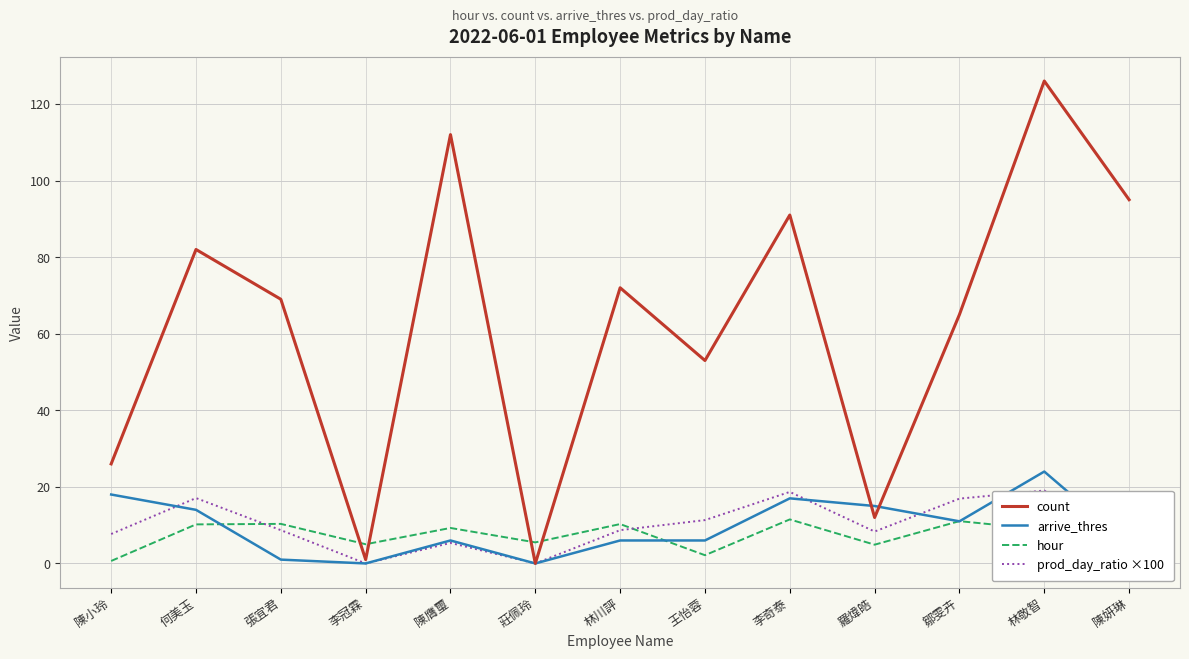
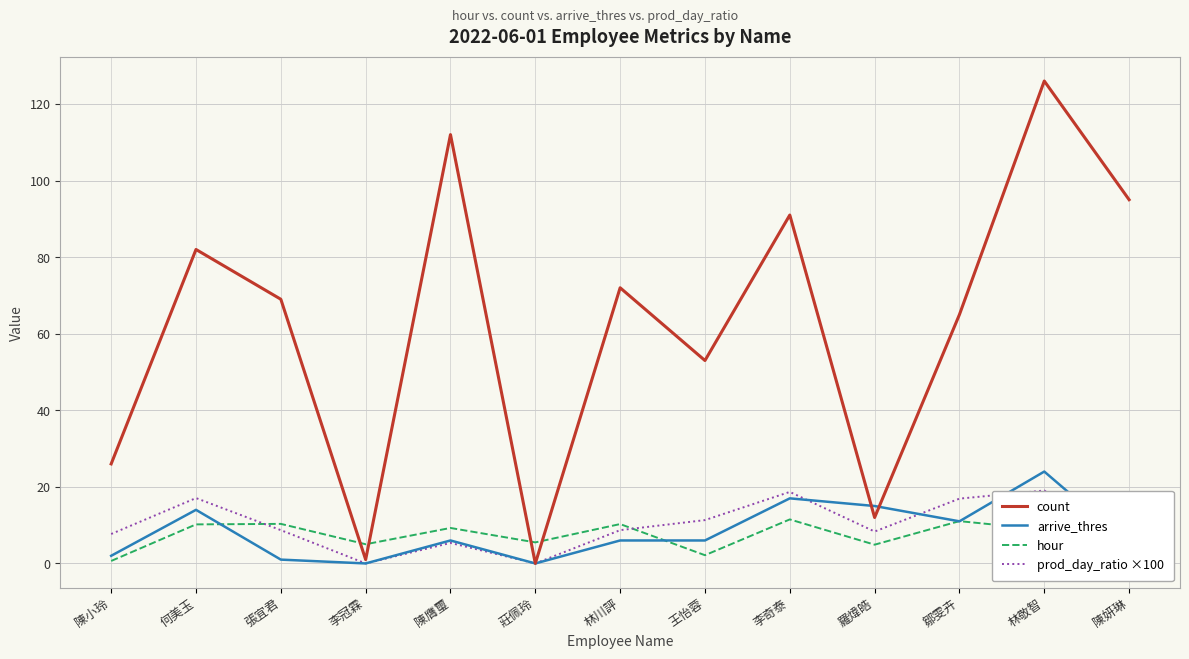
  {
    "count": {
      "陳小玲": 26,
      "何美玉": 82,
      "張宜君": 69,
      "李冠霖": 1,
      "陳膺璽": 112,
      "林川評": 72,
      "王怡蓉": 53,
      "李奇泰": 91,
      "羅煒皓": 12,
      "鄒雯卉": 65,
      "林敬智": 126,
      "陳妍琳": 95
    },
    "arrive_thres": {
-     "陳小玲": 18,
+     "陳小玲": 2,
      "何美玉": 14,
      "張宜君": 1,
      "林川評": 6,
      "王怡蓉": 6,
      "李奇泰": 17,
      "羅煒皓": 15,
      "林敬智": 24
    },
    "hour": {
      "陳小玲": 1,
      "何美玉": 10,
      "張宜君": 10,
      "李冠霖": 5,
      "陳膺璽": 9,
      "莊佩玲": 6,
      "林川評": 10,
      "王怡蓉": 2,
      "李奇泰": 12,
      "羅煒皓": 5
    },
    "prod_day_ratio ×100": {
      "陳小玲": 8,
      "何美玉": 17,
      "張宜君": 9,
      "林川評": 9,
      "王怡蓉": 11,
      "李奇泰": 19,
      "羅煒皓": 8,
      "鄒雯卉": 17,
      "林敬智": 19
    }
  }
